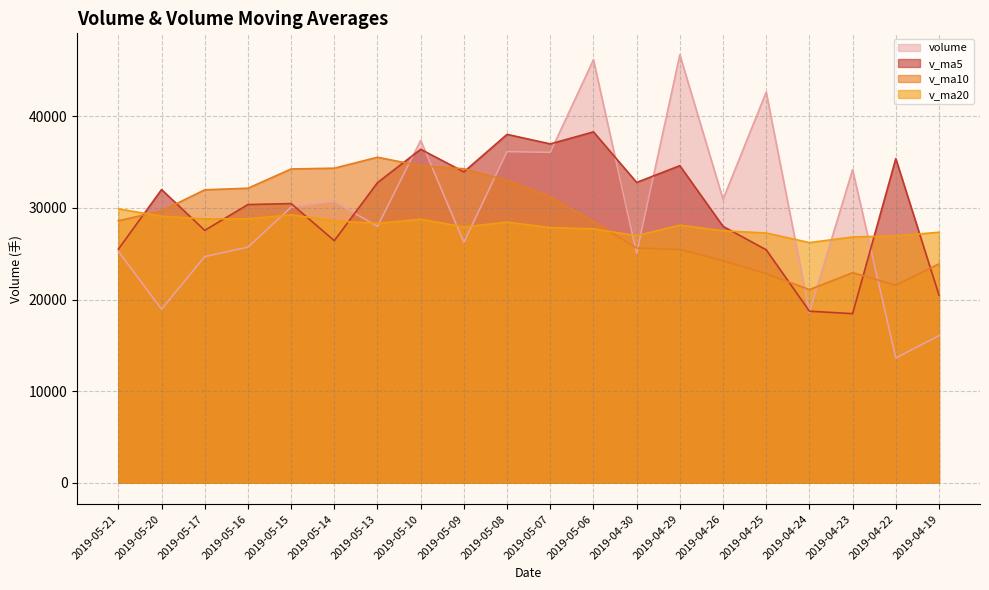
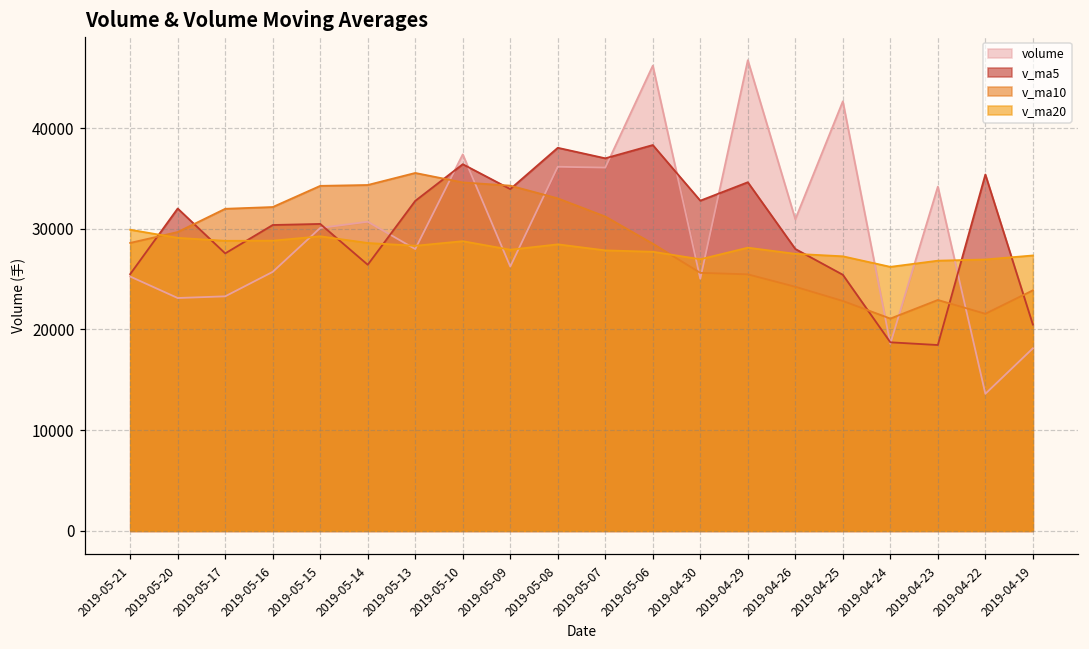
  {
    "volume": {
-     "2019-05-20": 19000,
-     "2019-05-17": 25000,
+     "2019-05-20": 23000,
+     "2019-05-17": 23000,
      "2019-05-16": 26000,
      "2019-05-15": 30000,
      "2019-05-14": 31000,
      "2019-05-13": 28000,
      "2019-05-10": 37000,
      "2019-05-09": 26000,
      "2019-05-08": 36000,
      "2019-05-07": 36000,
      "2019-05-06": 46000,
      "2019-04-30": 25000,
      "2019-04-29": 47000,
      "2019-04-26": 31000,
      "2019-04-25": 43000,
      "2019-04-23": 34000,
      "2019-04-22": 14000,
-     "2019-04-19": 16000
+     "2019-04-19": 18000
    },
    "v_ma5": {
      "2019-05-20": 32000,
      "2019-05-17": 28000,
      "2019-05-16": 30000,
      "2019-05-15": 30000,
      "2019-05-14": 26000,
      "2019-05-13": 33000,
      "2019-05-10": 36000,
      "2019-05-09": 34000,
      "2019-05-08": 38000,
      "2019-05-07": 37000,
      "2019-05-06": 38000,
      "2019-04-30": 33000,
      "2019-04-29": 35000,
      "2019-04-26": 28000,
      "2019-04-25": 25000,
      "2019-04-23": 18000,
      "2019-04-22": 35000,
      "2019-04-19": 20000
    }
  }
